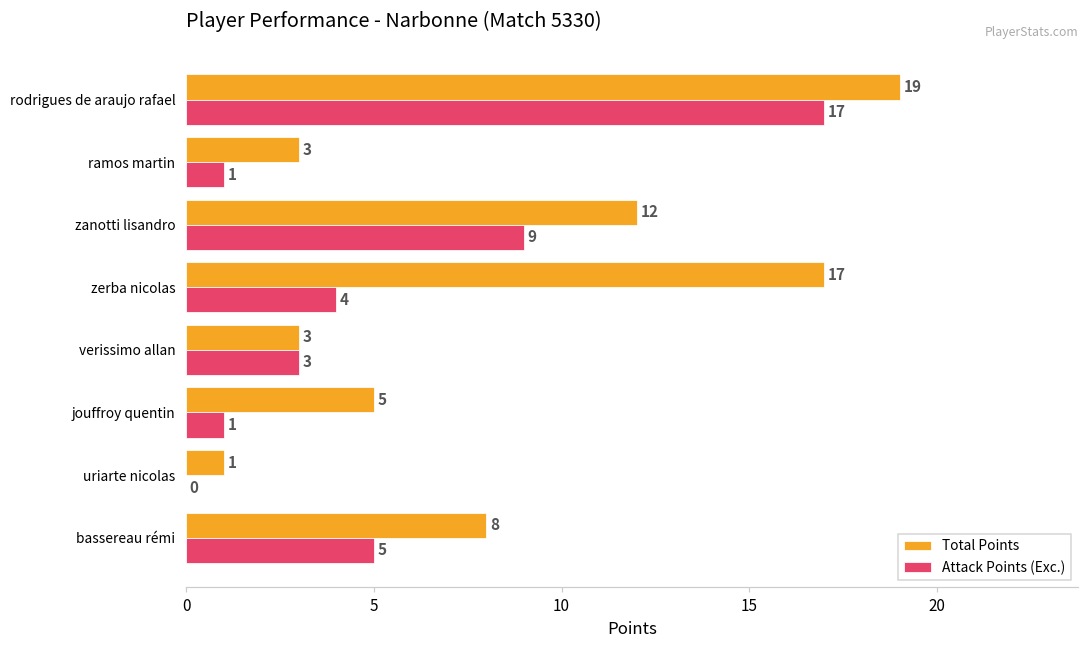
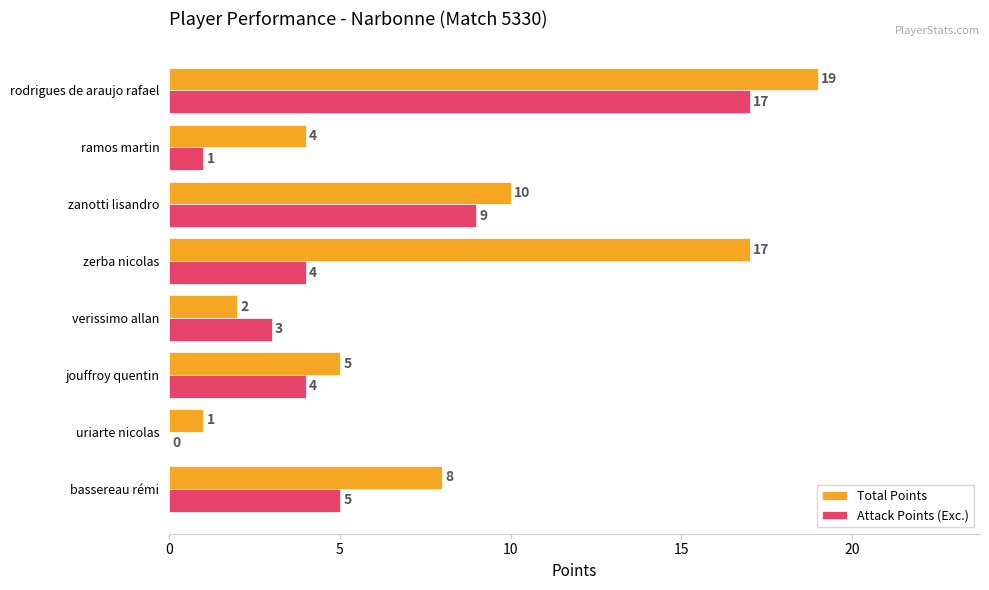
  {
    "Total Points": {
      "rodrigues de araujo rafael": 19,
-     "ramos martin": 3,
-     "zanotti lisandro": 12,
+     "ramos martin": 4,
+     "zanotti lisandro": 10,
      "zerba nicolas": 17,
-     "verissimo allan": 3,
+     "verissimo allan": 2,
      "jouffroy quentin": 5,
      "uriarte nicolas": 1,
      "bassereau rémi": 8
    },
    "Attack Points (Exc.)": {
      "rodrigues de araujo rafael": 17,
      "ramos martin": 1,
      "zanotti lisandro": 9,
      "zerba nicolas": 4,
      "verissimo allan": 3,
-     "jouffroy quentin": 1,
+     "jouffroy quentin": 4,
      "uriarte nicolas": 0,
      "bassereau rémi": 5
    }
  }
